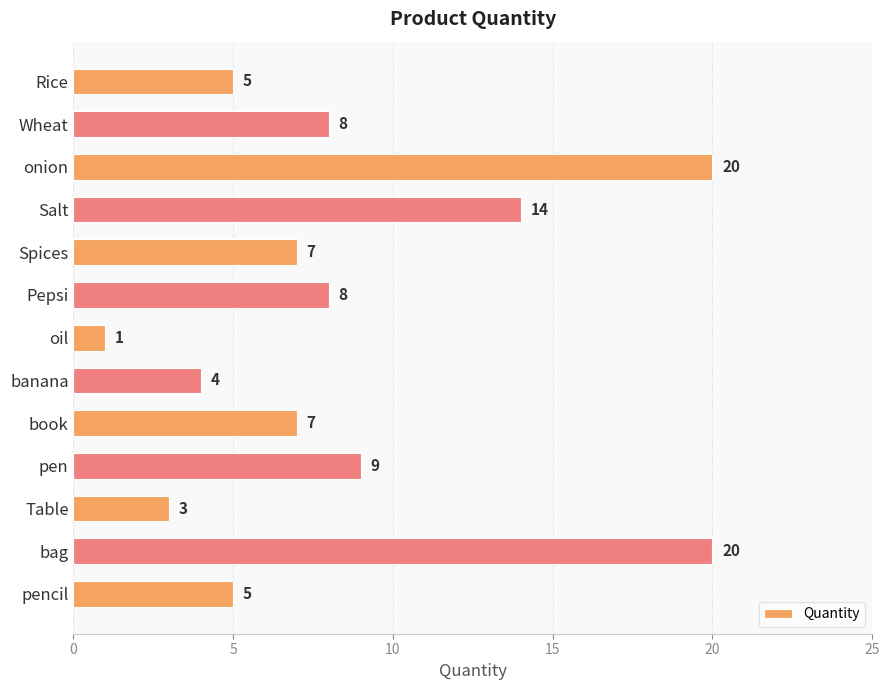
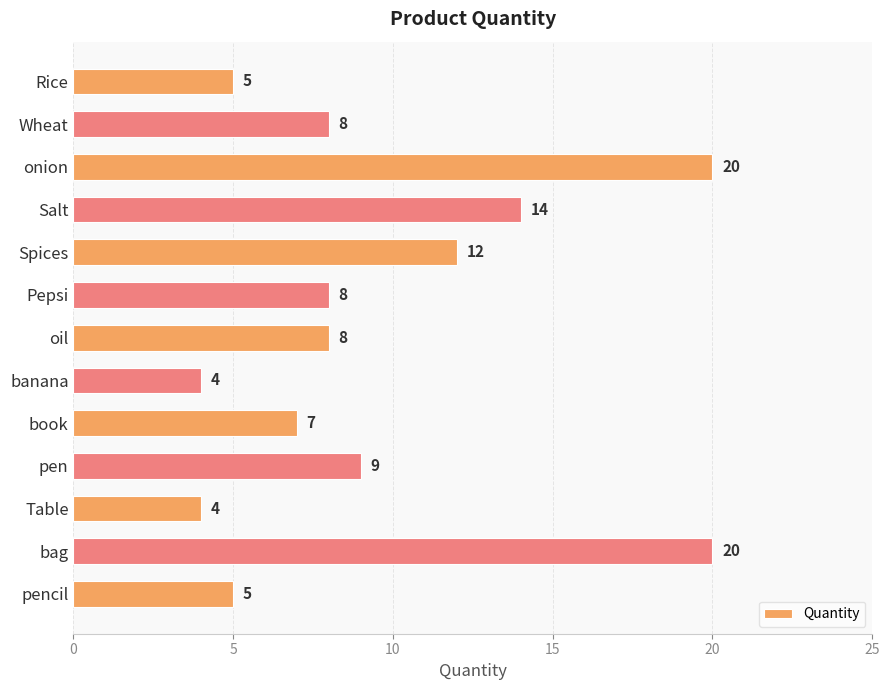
  {
    "Rice": 5,
    "Wheat": 8,
    "onion": 20,
    "Salt": 14,
-   "Spices": 7,
+   "Spices": 12,
    "Pepsi": 8,
-   "oil": 1,
+   "oil": 8,
    "banana": 4,
    "book": 7,
    "pen": 9,
-   "Table": 3,
+   "Table": 4,
    "bag": 20,
    "pencil": 5
  }
